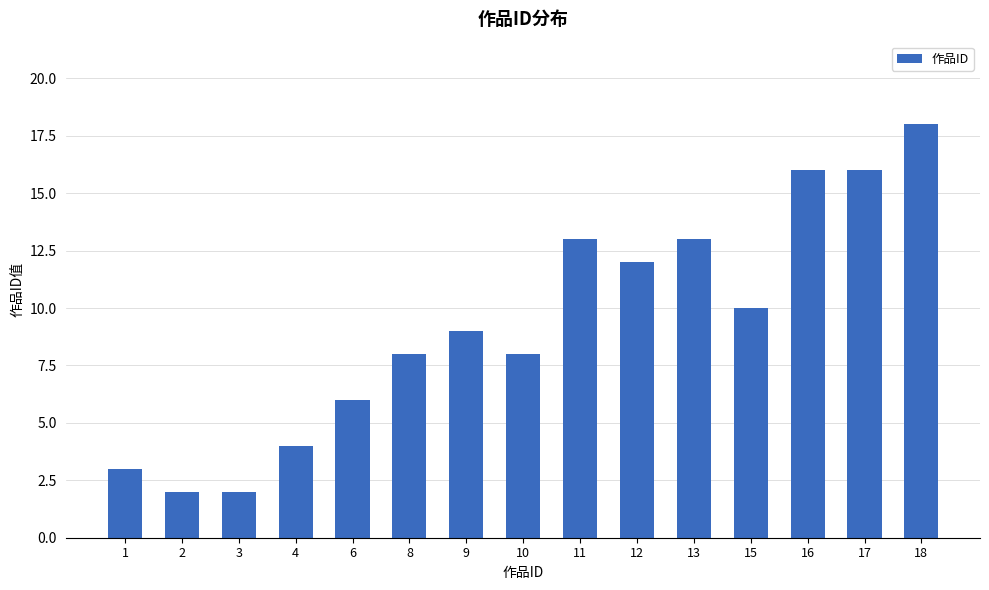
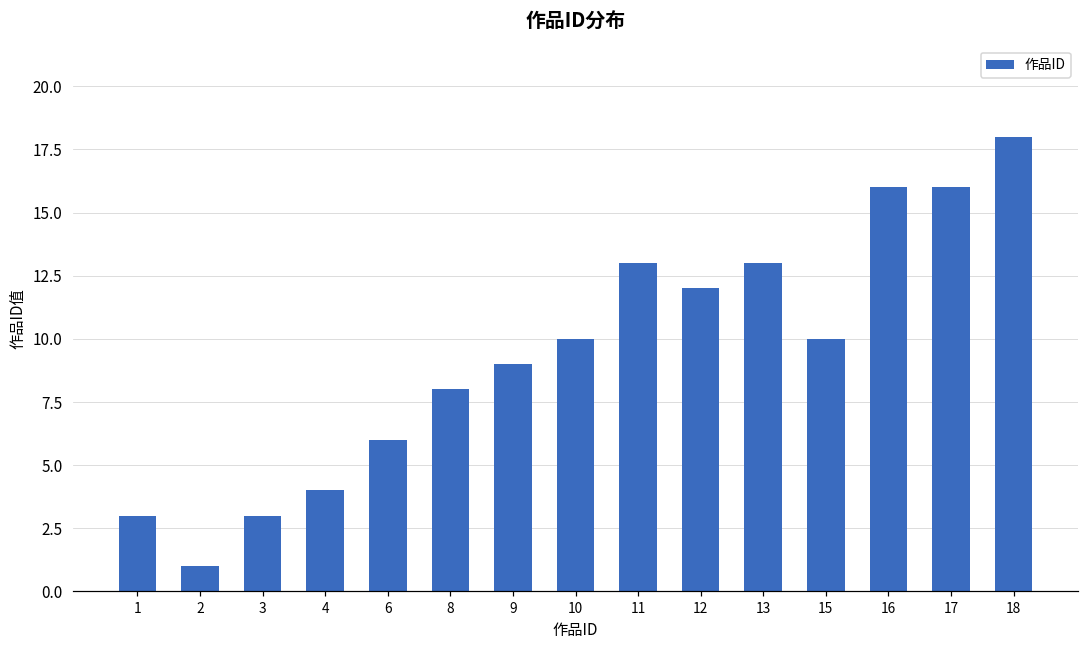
  {
    "1": 3,
-   "2": 2,
-   "3": 2,
+   "2": 1,
+   "3": 3,
    "4": 4,
    "6": 6,
    "8": 8,
    "9": 9,
-   "10": 8,
+   "10": 10,
    "11": 13,
    "12": 12,
    "13": 13,
    "15": 10,
    "16": 16,
    "17": 16,
    "18": 18
  }
